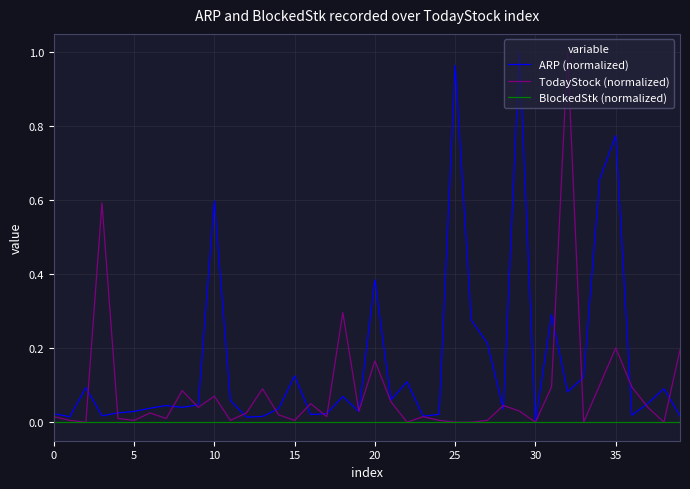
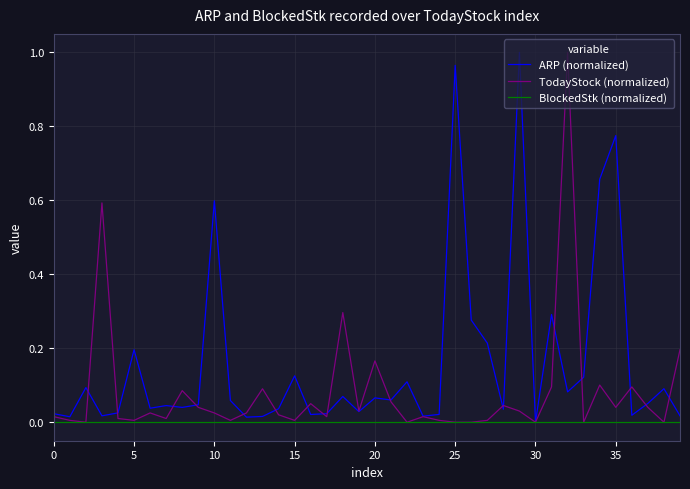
  {
    "ARP (normalized)": {
      "0": 0.02,
-     "5": 0.03,
+     "5": 0.20,
      "10": 0.60,
      "15": 0.13,
-     "20": 0.39,
+     "20": 0.07,
      "25": 0.96,
      "35": 0.78
    },
    "TodayStock (normalized)": {
      "0": 0.02,
-     "10": 0.07,
+     "10": 0.03,
      "20": 0.17,
-     "35": 0.20
+     "35": 0.04
    },
    "BlockedStk (normalized)": {
      "0": 0.00,
      "10": 0.00,
      "20": 0.00,
      "35": 0.00
    }
  }
